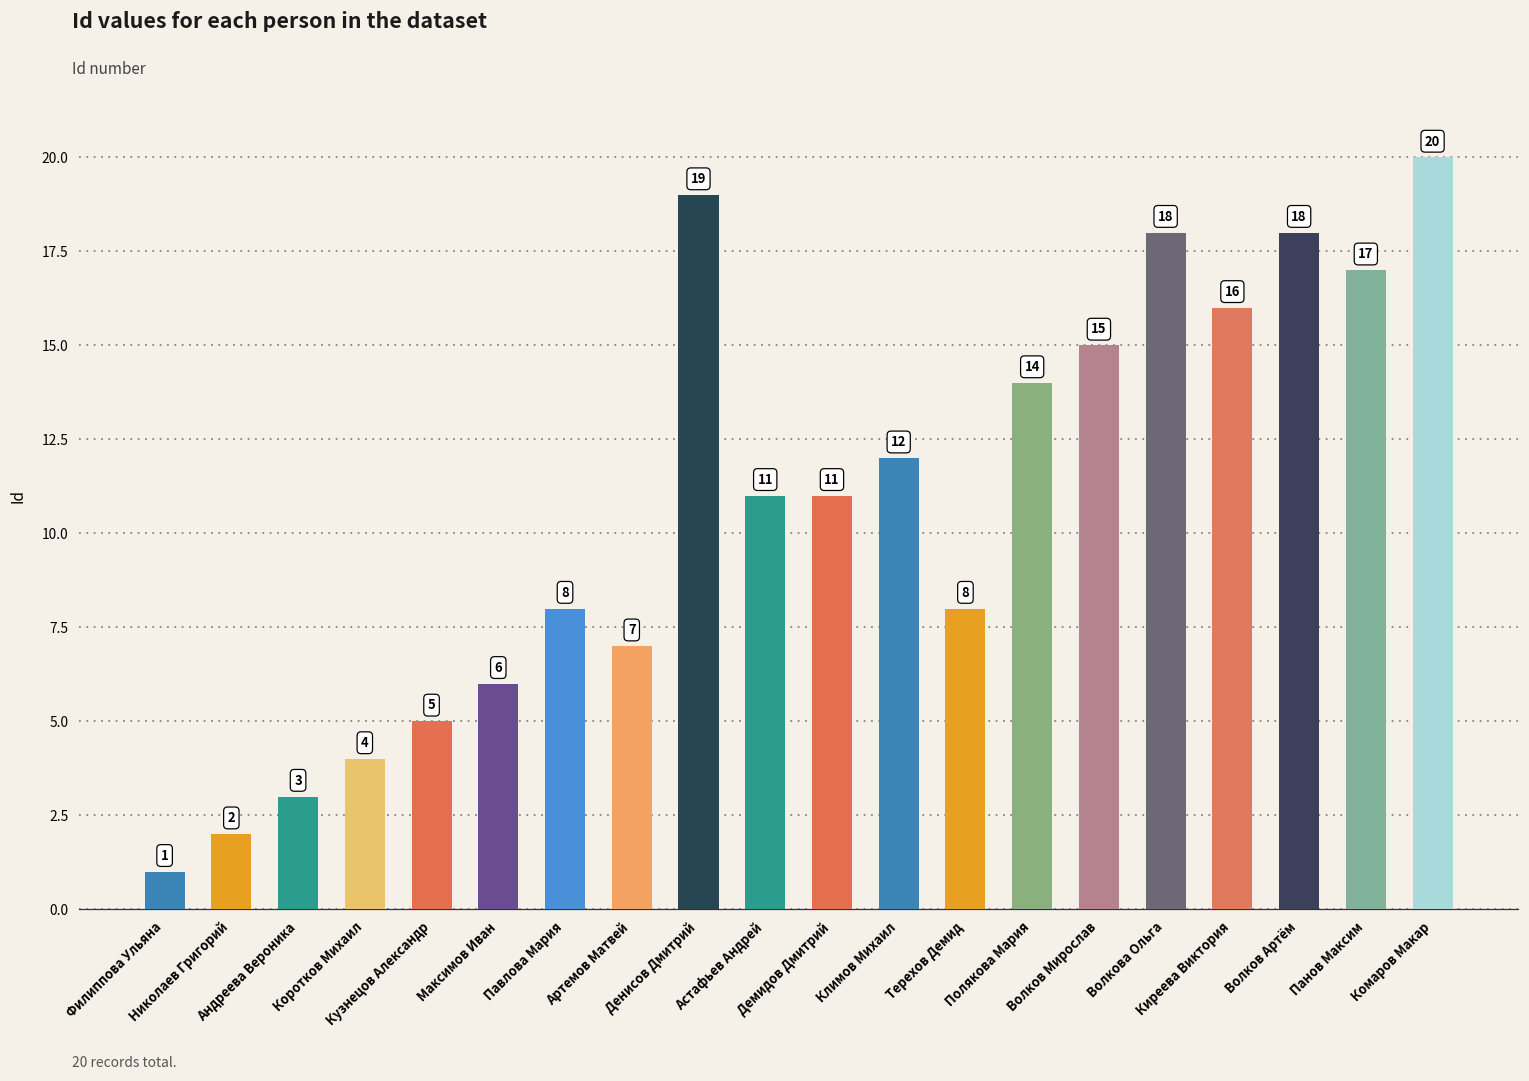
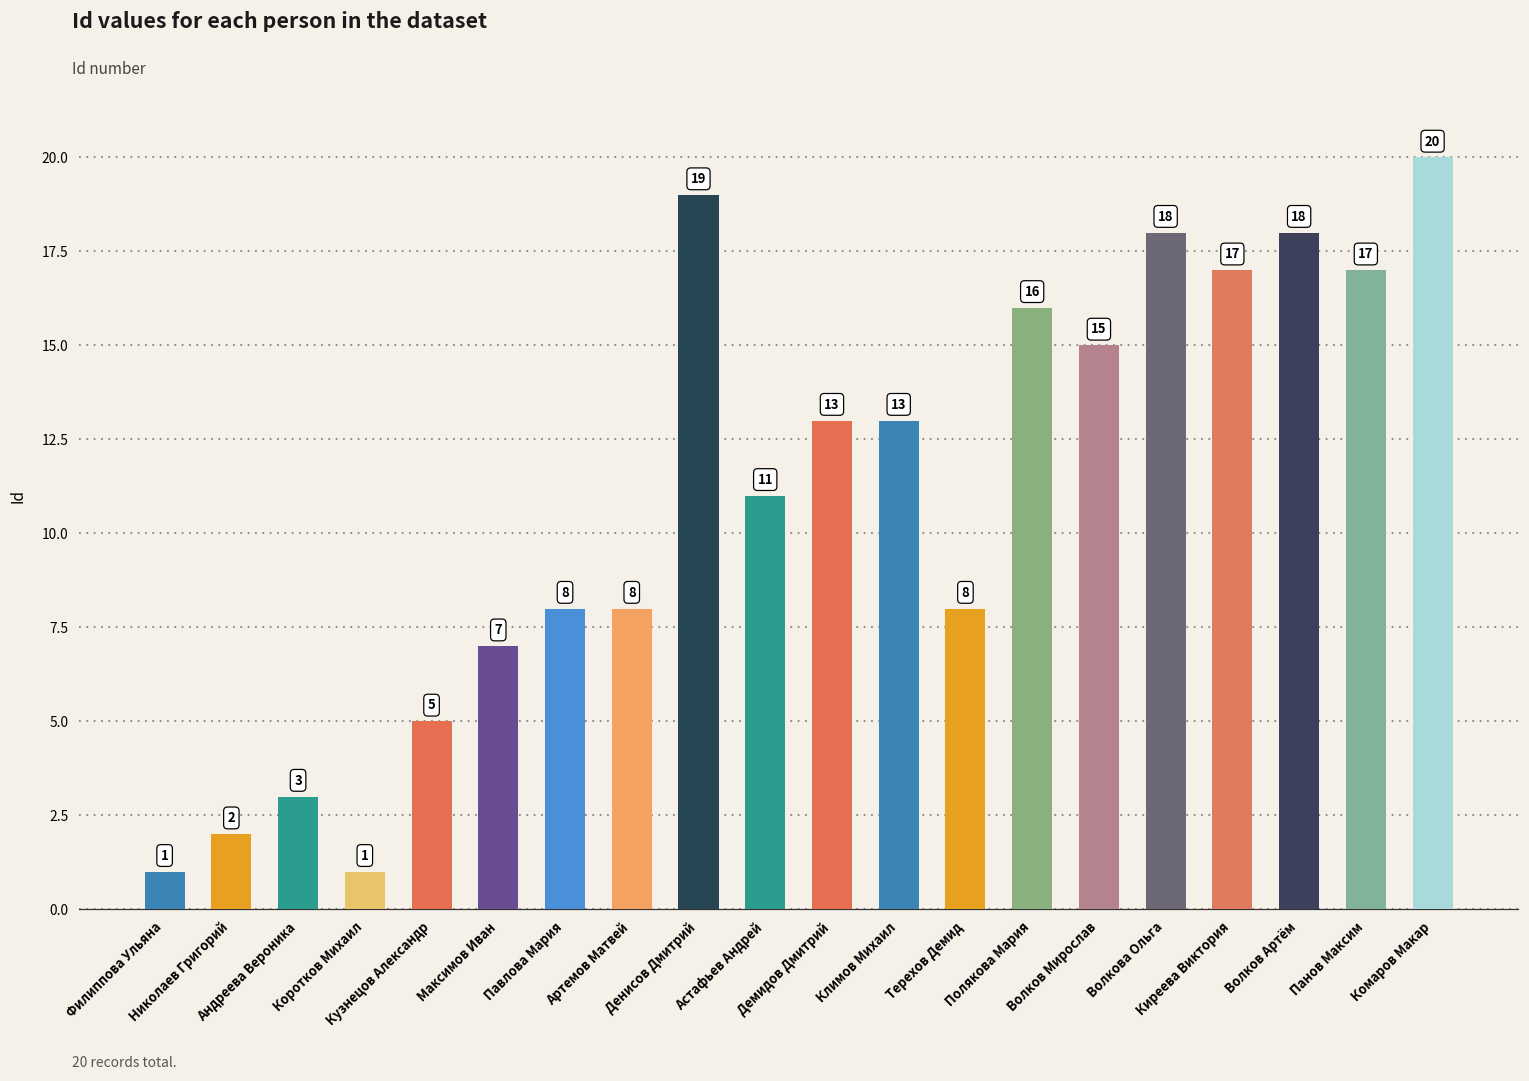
  {
-   "Коротков Михаил": 4,
-   "Максимов Иван": 6,
-   "Артемов Матвей": 7,
-   "Демидов Дмитрий": 11,
-   "Климов Михаил": 12,
-   "Полякова Мария": 14,
-   "Киреева Виктория": 16
+   "Коротков Михаил": 1,
+   "Максимов Иван": 7,
+   "Артемов Матвей": 8,
+   "Демидов Дмитрий": 13,
+   "Климов Михаил": 13,
+   "Полякова Мария": 16,
+   "Киреева Виктория": 17
  }
